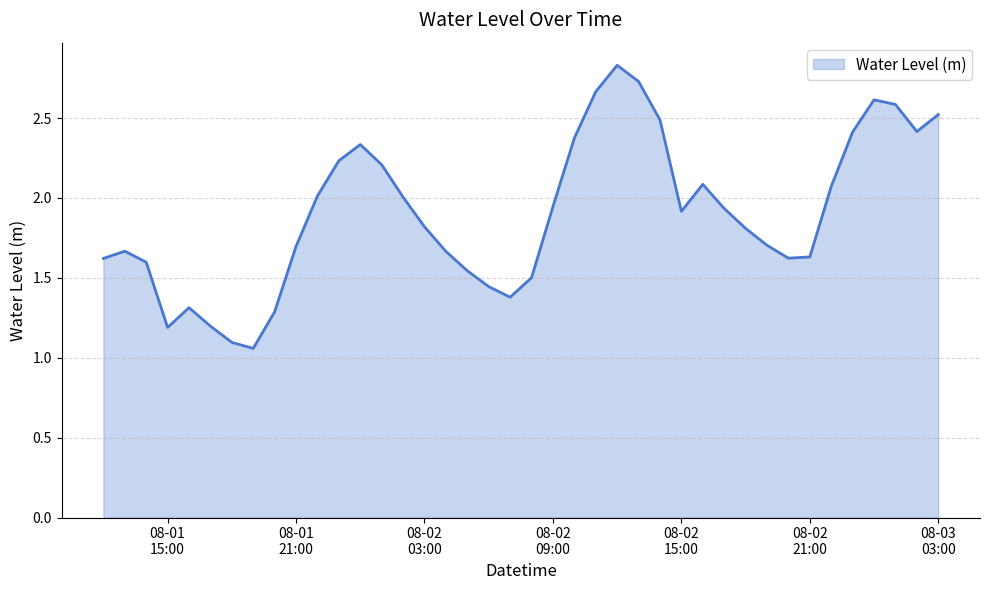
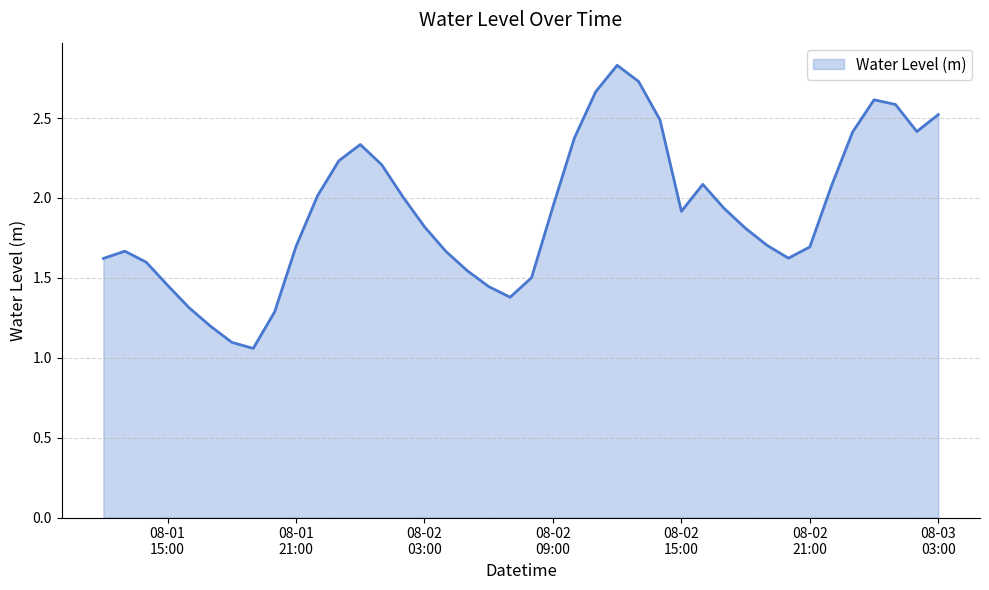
  {
-   "08-01 15:00": 1.19,
+   "08-01 15:00": 1.45,
    "08-01 21:00": 1.70,
    "08-02 03:00": 1.82,
    "08-02 09:00": 1.95,
    "08-02 15:00": 1.92,
-   "08-02 21:00": 1.63,
+   "08-02 21:00": 1.69,
    "08-03 03:00": 2.52
  }
